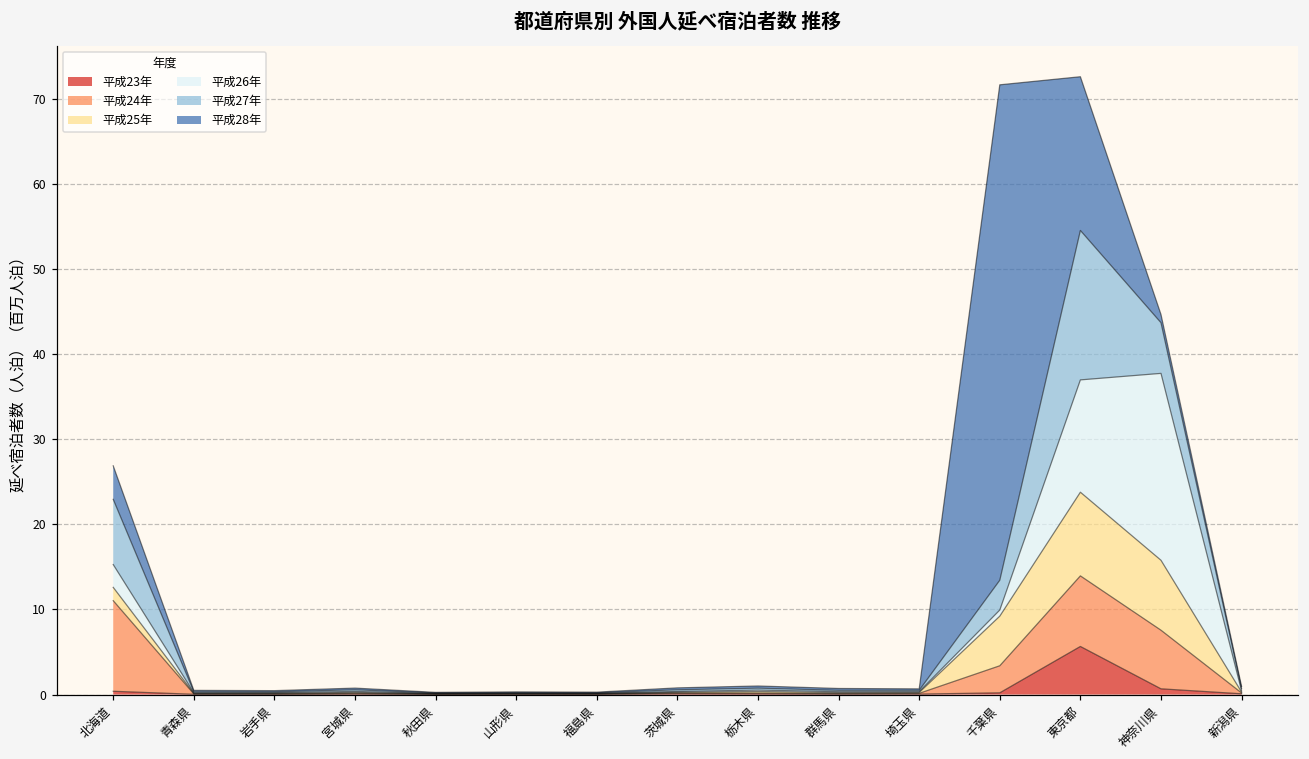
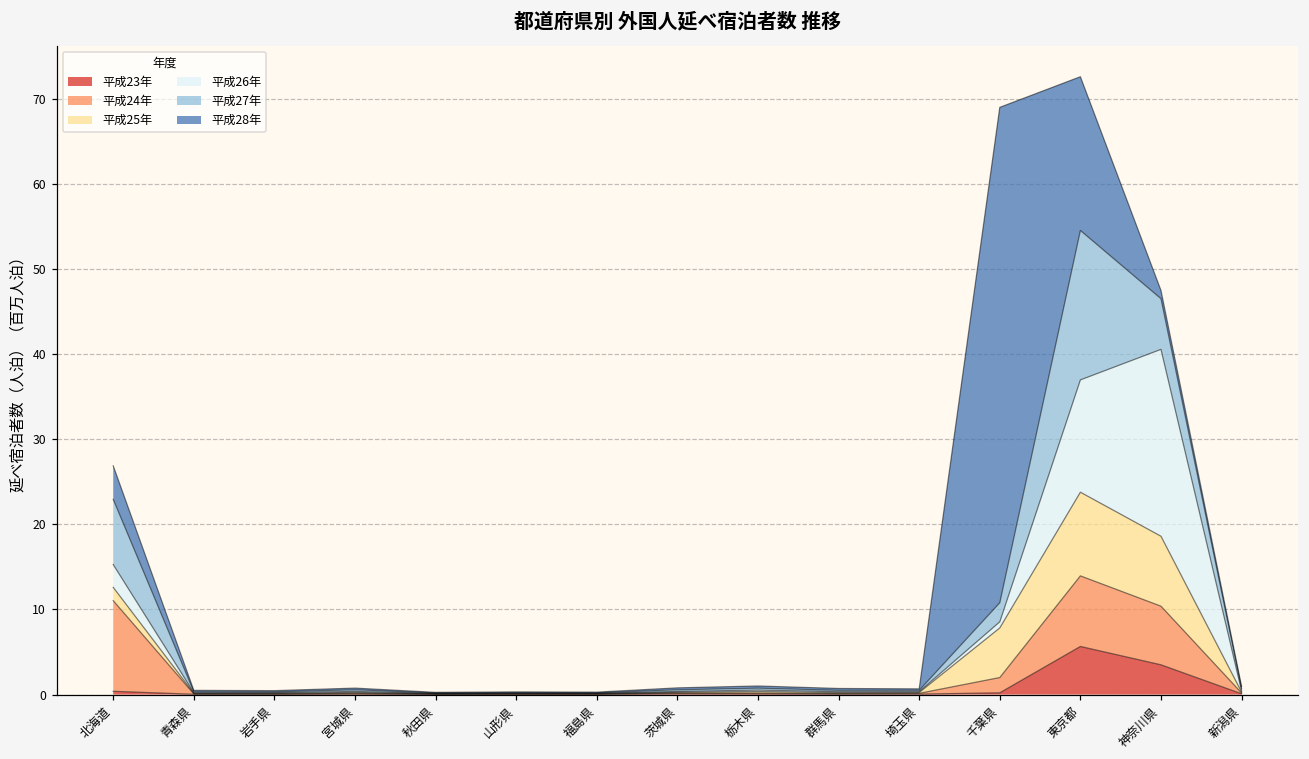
  {
    "平成23年": {
      "北海道": 0,
      "千葉県": 0,
      "東京都": 6,
-     "神奈川県": 1
+     "神奈川県": 3
    },
    "平成24年": {
      "北海道": 11,
-     "千葉県": 3,
+     "千葉県": 2,
      "東京都": 8,
      "神奈川県": 7
    },
    "平成25年": {
      "北海道": 2,
      "千葉県": 6,
      "東京都": 10,
      "神奈川県": 8
    },
    "平成26年": {
      "北海道": 3,
      "千葉県": 1,
      "東京都": 13,
      "神奈川県": 22
    },
    "平成27年": {
      "北海道": 8,
-     "千葉県": 4,
+     "千葉県": 2,
      "東京都": 18,
      "神奈川県": 6
    },
    "平成28年": {
      "北海道": 4,
      "千葉県": 58,
      "東京都": 18,
      "神奈川県": 1
    }
  }
